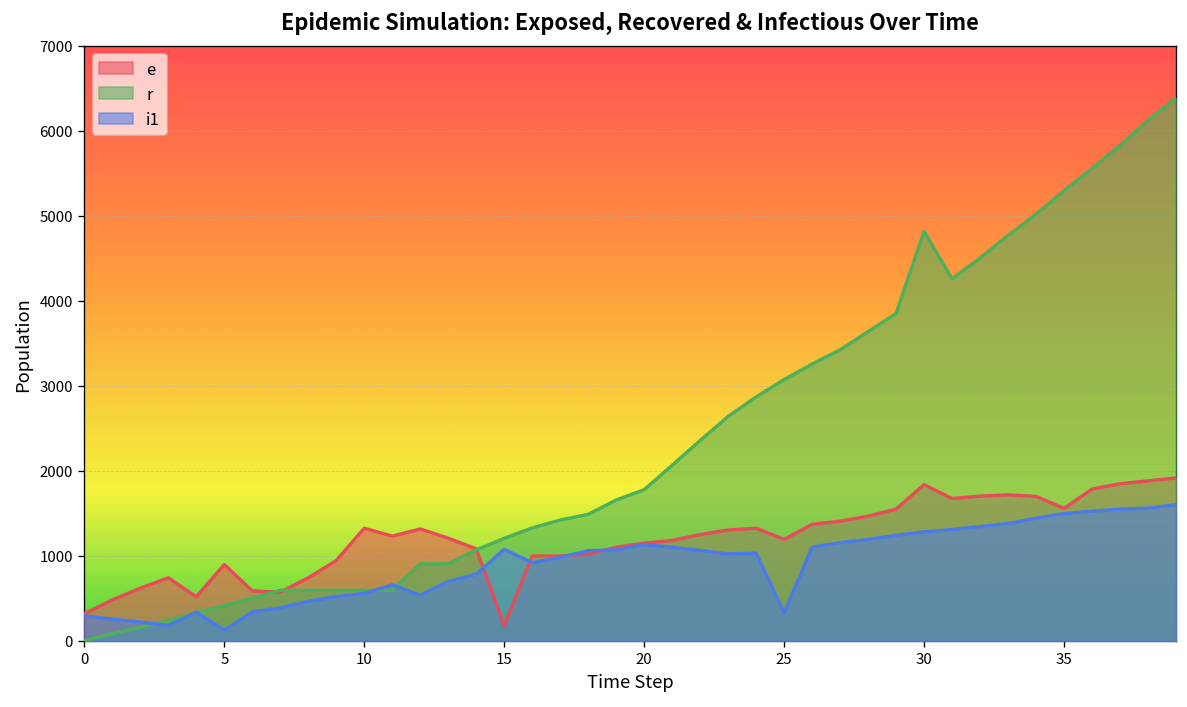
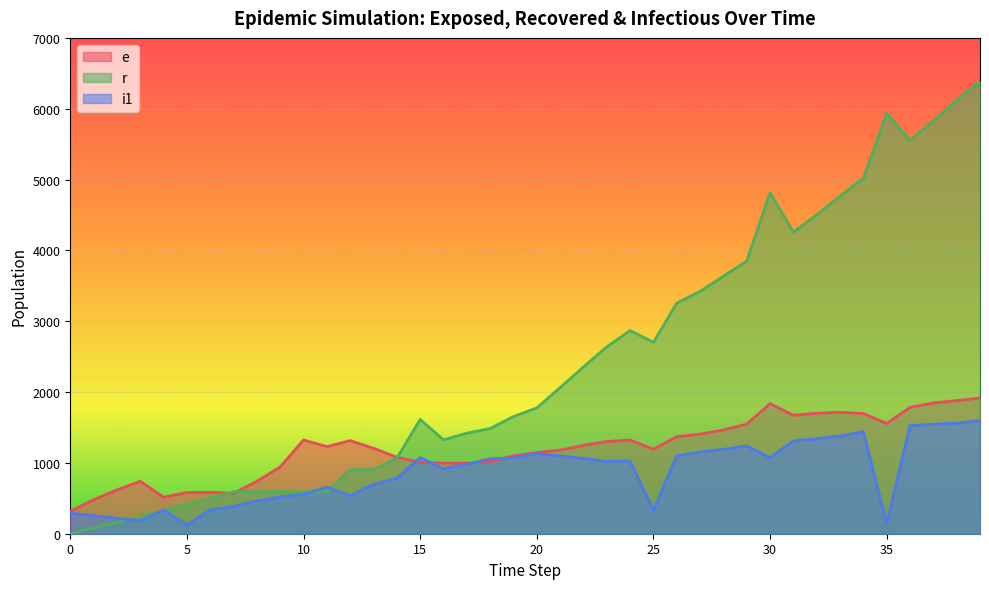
  {
    "e": {
-     "5": 900,
+     "5": 600,
      "10": 1300,
-     "15": 200,
+     "15": 1000,
      "25": 1200,
      "30": 1800,
      "35": 1600
    },
    "r": {
      "0": 0,
      "5": 400,
-     "15": 1200,
+     "15": 1600,
      "20": 1800,
-     "25": 3100,
+     "25": 2700,
      "30": 4800,
-     "35": 5300
+     "35": 5900
    },
    "i1": {
      "5": 100,
      "15": 1100,
      "25": 300,
-     "30": 1300,
-     "35": 1500
+     "30": 1100,
+     "35": 100
    }
  }
